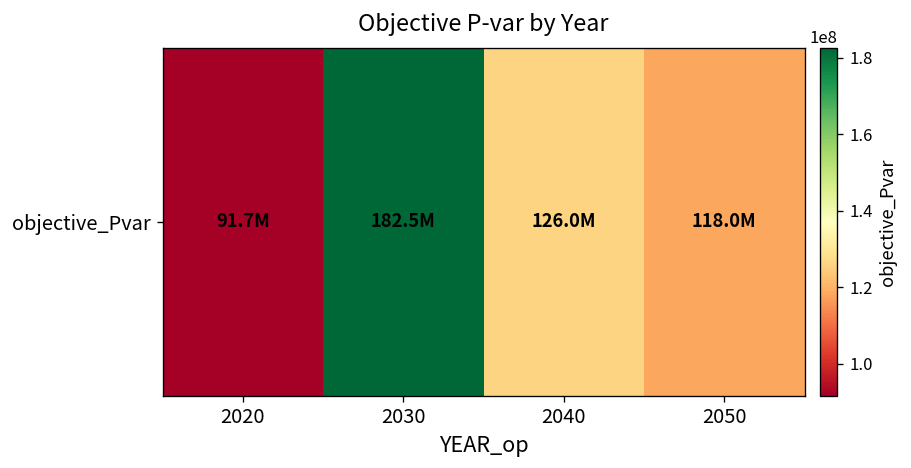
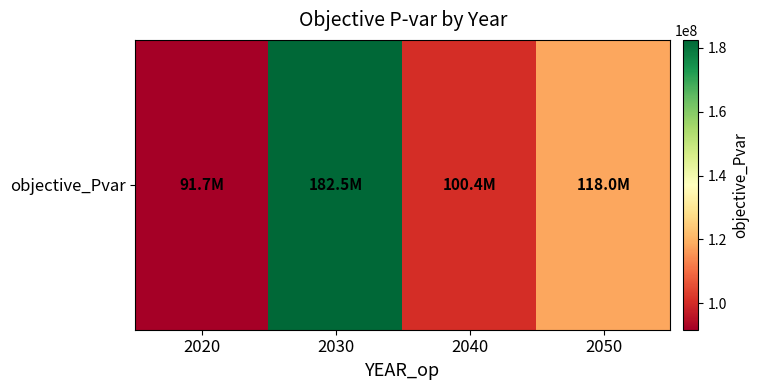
  {
    "objective_Pvar": {
      "2020": "91.7M",
      "2030": "182.5M",
-     "2040": "126.0M",
+     "2040": "100.4M",
      "2050": "118.0M"
    }
  }
